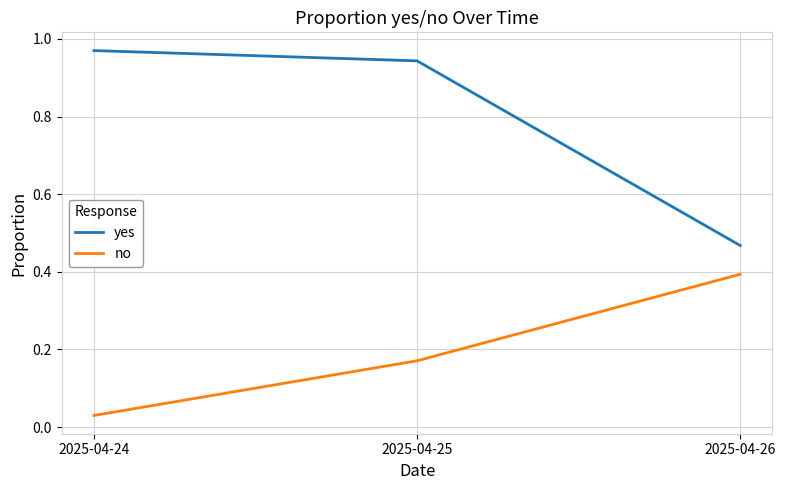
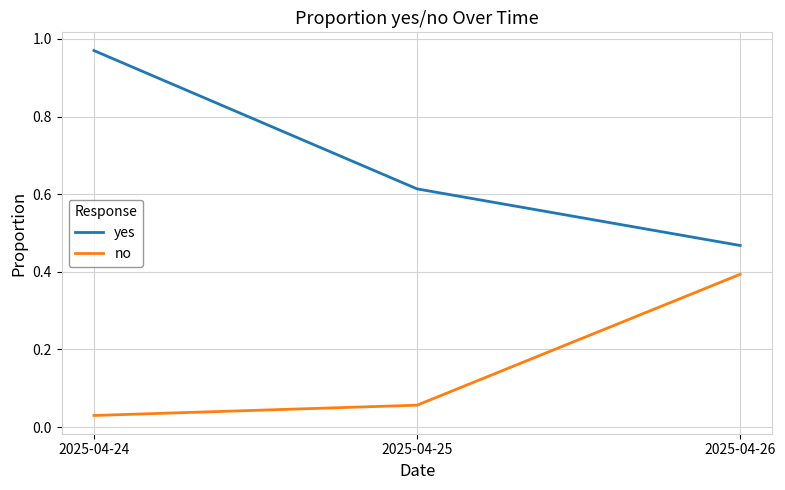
  {
    "yes": {
      "2025-04-24": 0.97,
-     "2025-04-25": 0.94,
+     "2025-04-25": 0.61,
      "2025-04-26": 0.47
    },
    "no": {
      "2025-04-24": 0.03,
-     "2025-04-25": 0.17,
+     "2025-04-25": 0.06,
      "2025-04-26": 0.39
    }
  }
